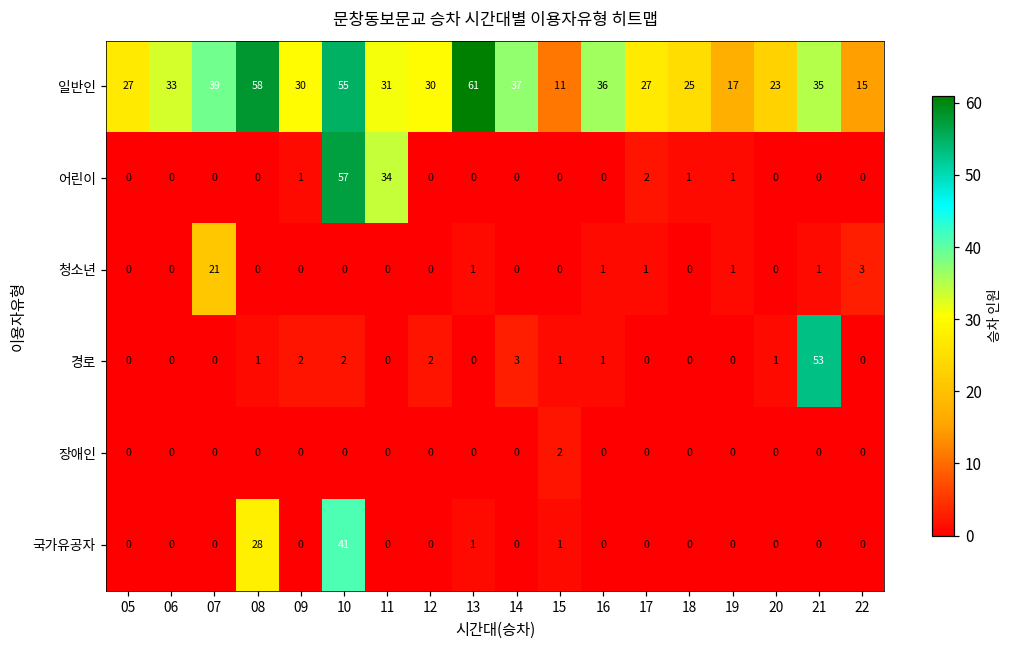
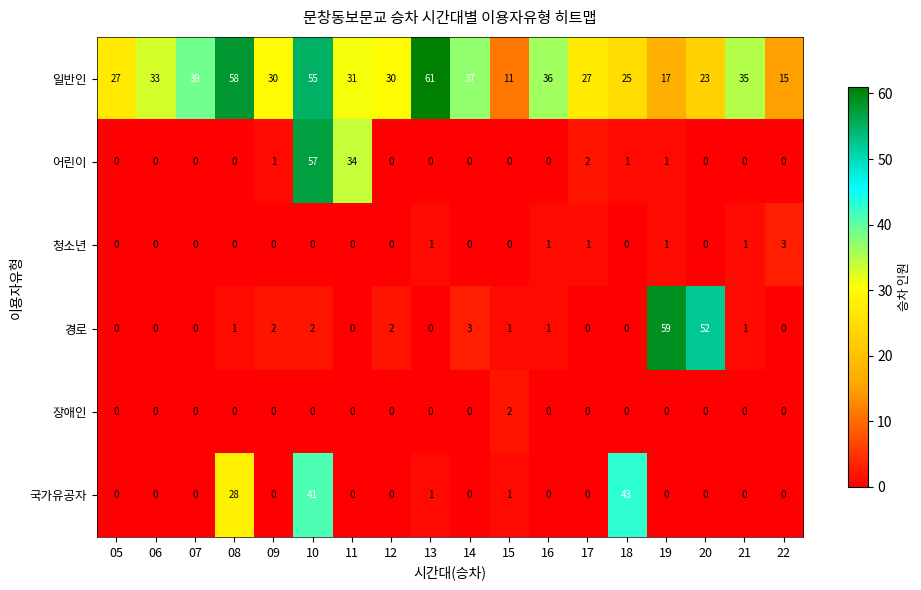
  {
    "일반인": {
      "05": 27,
      "06": 33,
      "07": 39,
      "08": 58,
      "09": 30,
      "10": 55,
      "11": 31,
      "12": 30,
      "13": 61,
      "14": 37,
      "15": 11,
      "16": 36,
      "17": 27,
      "18": 25,
      "19": 17,
      "20": 23,
      "21": 35,
      "22": 15
    },
    "어린이": {
      "05": 0,
      "06": 0,
      "07": 0,
      "08": 0,
      "09": 1,
      "10": 57,
      "11": 34,
      "12": 0,
      "13": 0,
      "14": 0,
      "15": 0,
      "16": 0,
      "17": 2,
      "18": 1,
      "19": 1,
      "20": 0,
      "21": 0,
      "22": 0
    },
    "청소년": {
      "05": 0,
      "06": 0,
-     "07": 21,
+     "07": 0,
      "08": 0,
      "09": 0,
      "10": 0,
      "11": 0,
      "12": 0,
      "13": 1,
      "14": 0,
      "15": 0,
      "16": 1,
      "17": 1,
      "18": 0,
      "19": 1,
      "20": 0,
      "21": 1,
      "22": 3
    },
    "경로": {
      "05": 0,
      "06": 0,
      "07": 0,
      "08": 1,
      "09": 2,
      "10": 2,
      "11": 0,
      "12": 2,
      "13": 0,
      "14": 3,
      "15": 1,
      "16": 1,
      "17": 0,
      "18": 0,
-     "19": 0,
-     "20": 1,
-     "21": 53,
+     "19": 59,
+     "20": 52,
+     "21": 1,
      "22": 0
    },
    "장애인": {
      "05": 0,
      "06": 0,
      "07": 0,
      "08": 0,
      "09": 0,
      "10": 0,
      "11": 0,
      "12": 0,
      "13": 0,
      "14": 0,
      "15": 2,
      "16": 0,
      "17": 0,
      "18": 0,
      "19": 0,
      "20": 0,
      "21": 0,
      "22": 0
    },
    "국가유공자": {
      "05": 0,
      "06": 0,
      "07": 0,
      "08": 28,
      "09": 0,
      "10": 41,
      "11": 0,
      "12": 0,
      "13": 1,
      "14": 0,
      "15": 1,
      "16": 0,
      "17": 0,
-     "18": 0,
+     "18": 43,
      "19": 0,
      "20": 0,
      "21": 0,
      "22": 0
    }
  }
